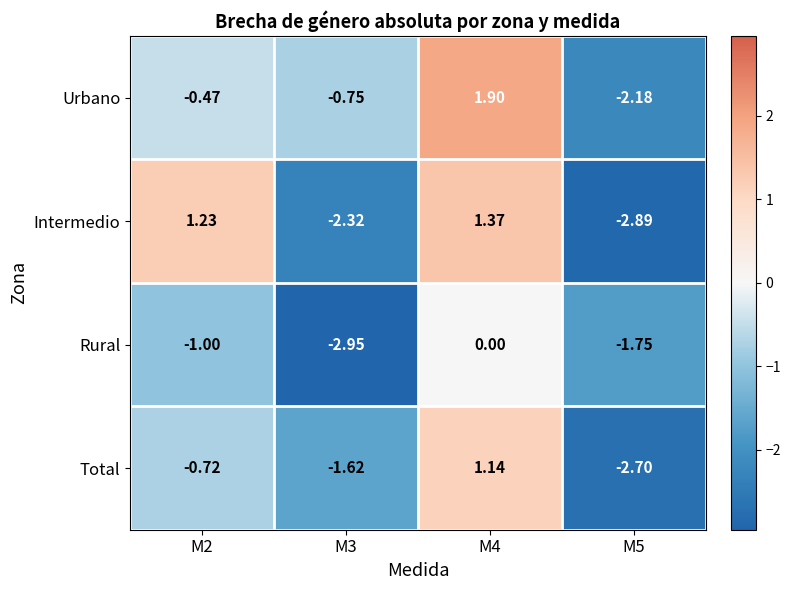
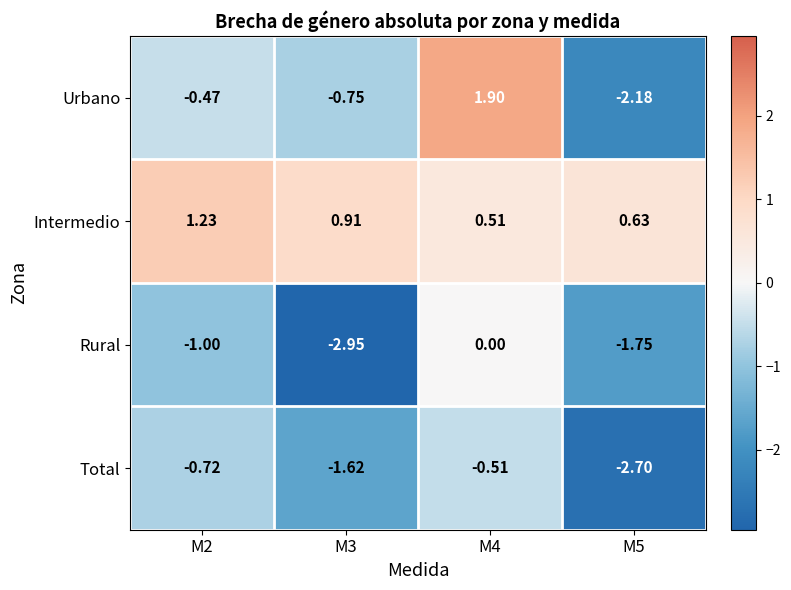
  {
    "Urbano": {
      "M2": -0.47,
      "M3": -0.75,
      "M4": 1.90,
      "M5": -2.18
    },
    "Intermedio": {
      "M2": 1.23,
-     "M3": -2.32,
-     "M4": 1.37,
-     "M5": -2.89
+     "M3": 0.91,
+     "M4": 0.51,
+     "M5": 0.63
    },
    "Rural": {
      "M2": -1.00,
      "M3": -2.95,
      "M4": 0.00,
      "M5": -1.75
    },
    "Total": {
      "M2": -0.72,
      "M3": -1.62,
-     "M4": 1.14,
+     "M4": -0.51,
      "M5": -2.70
    }
  }
